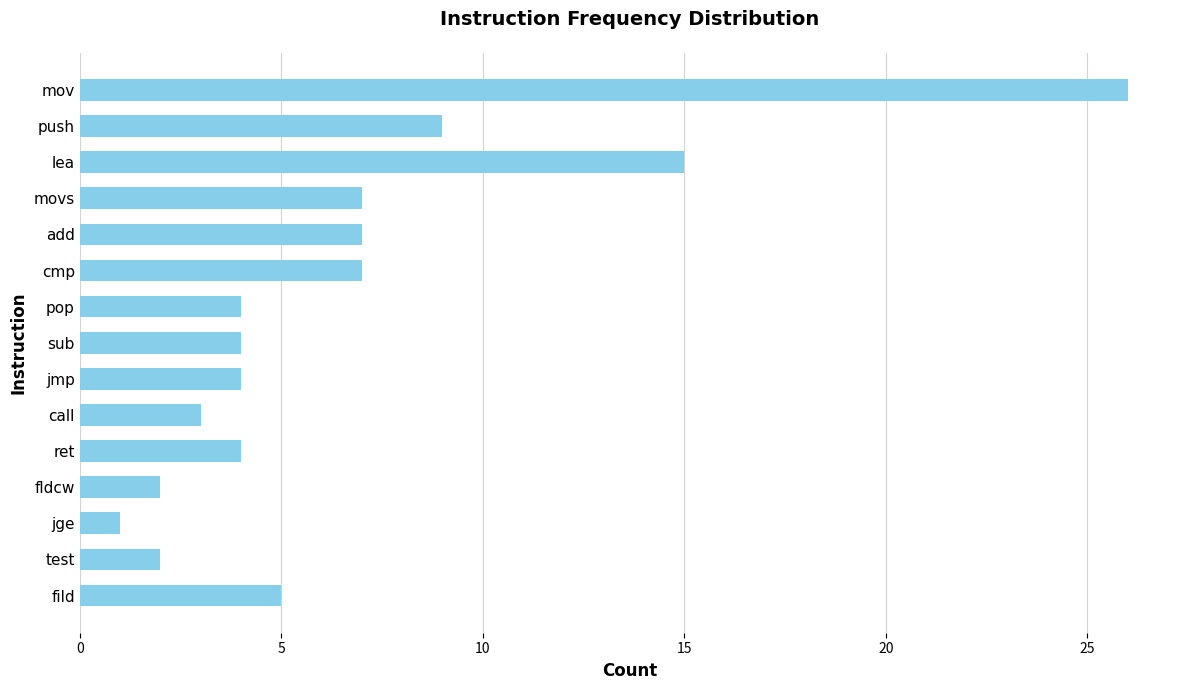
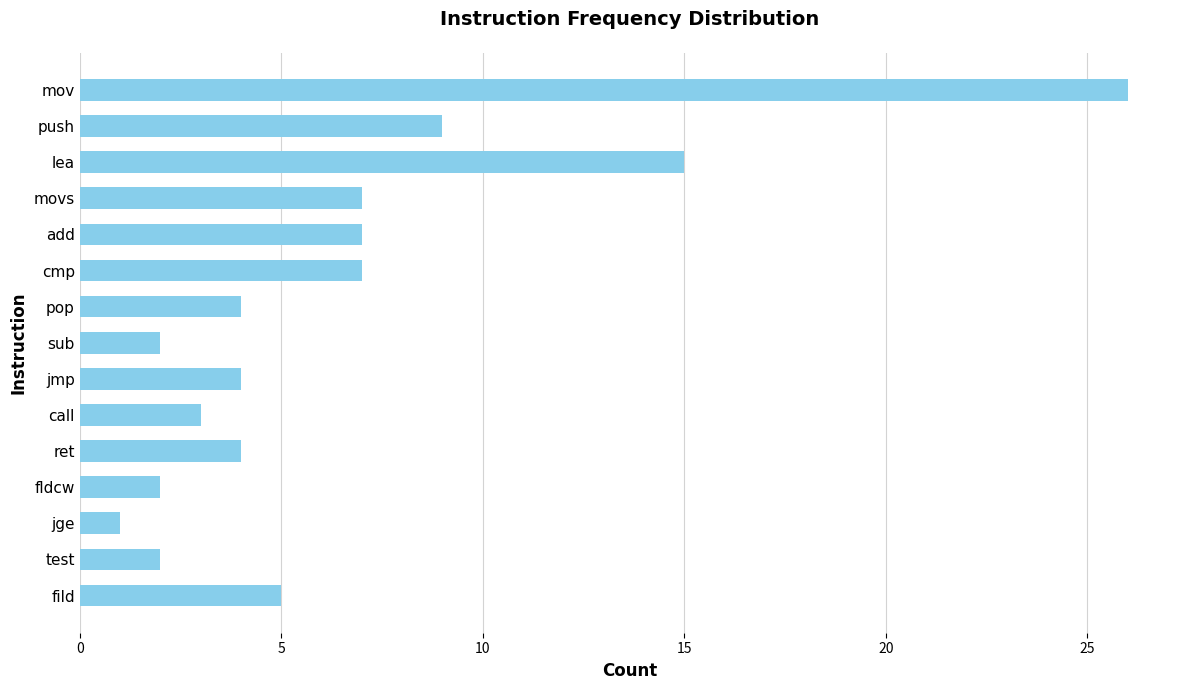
  {
    "mov": 26,
    "push": 9,
    "lea": 15,
    "movs": 7,
    "add": 7,
    "cmp": 7,
    "pop": 4,
-   "sub": 4,
+   "sub": 2,
    "jmp": 4,
    "call": 3,
    "ret": 4,
    "fldcw": 2,
    "jge": 1,
    "test": 2,
    "fild": 5
  }
